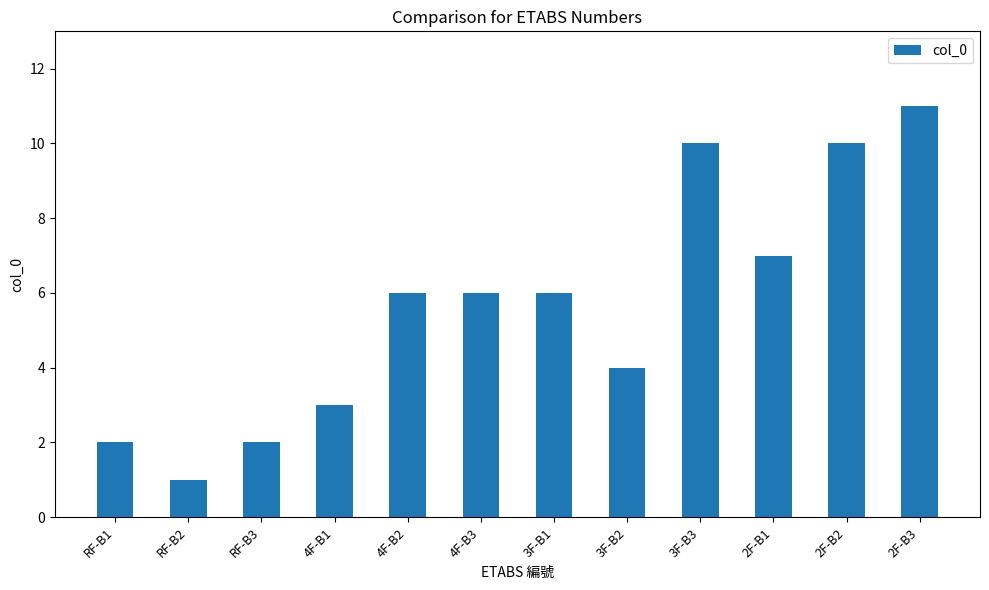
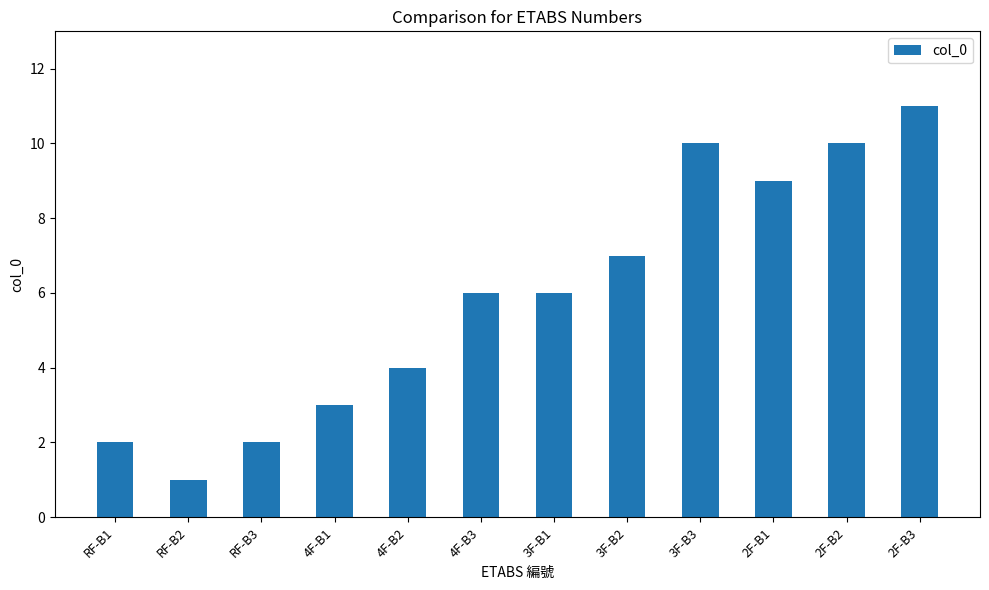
  {
    "RF-B1": 2,
    "RF-B2": 1,
    "RF-B3": 2,
    "4F-B1": 3,
-   "4F-B2": 6,
+   "4F-B2": 4,
    "4F-B3": 6,
    "3F-B1": 6,
-   "3F-B2": 4,
+   "3F-B2": 7,
    "3F-B3": 10,
-   "2F-B1": 7,
+   "2F-B1": 9,
    "2F-B2": 10,
    "2F-B3": 11
  }
